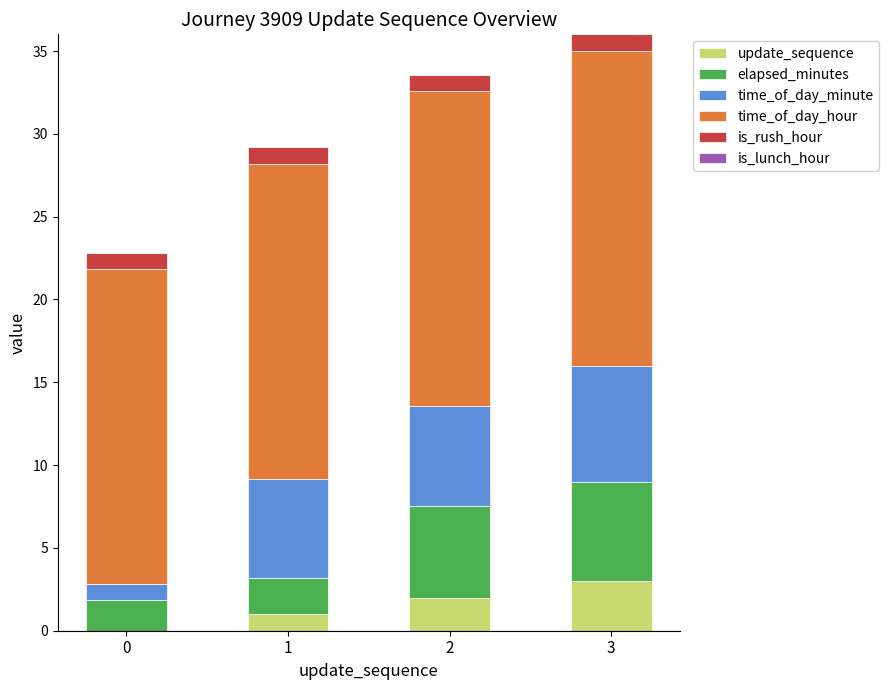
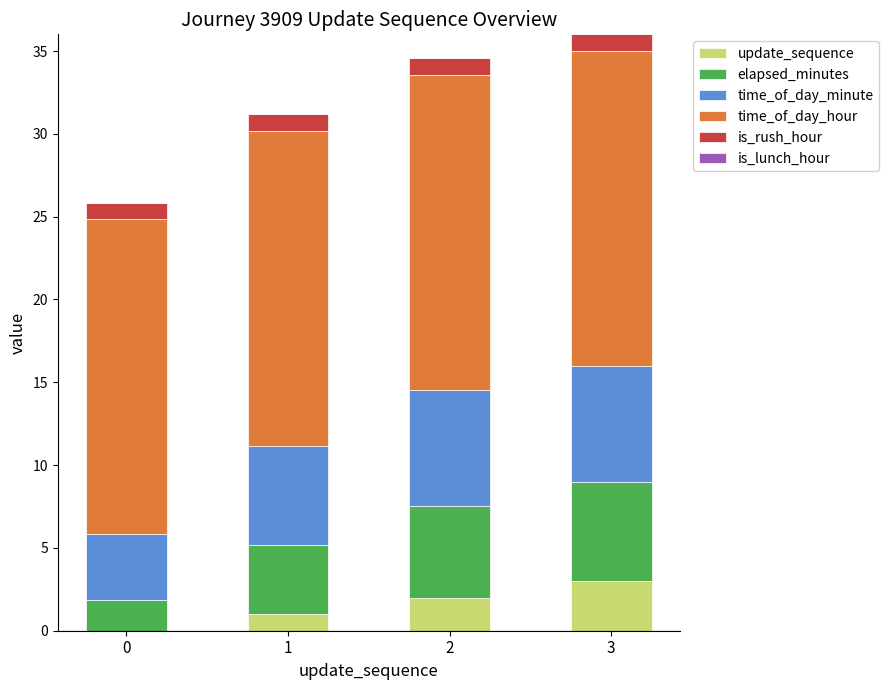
  {
    "elapsed_minutes": {
      "0": 1.8,
-     "1": 2.2,
+     "1": 4.2,
      "2": 5.6,
      "3": 6.0
    },
    "time_of_day_minute": {
-     "0": 1,
+     "0": 4,
      "1": 6,
-     "2": 6,
+     "2": 7,
      "3": 7
    },
    "time_of_day_hour": {
      "0": 19.0,
      "1": 19.0,
      "2": 19.0,
      "3": 19.0
    }
  }
